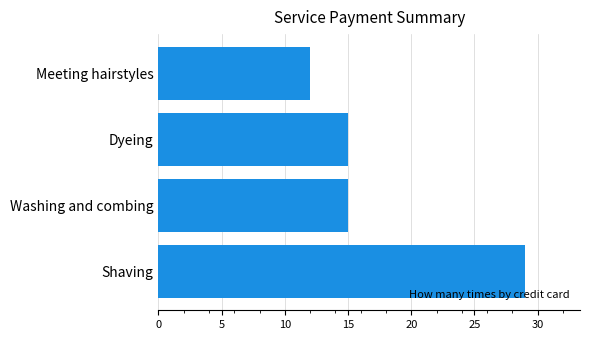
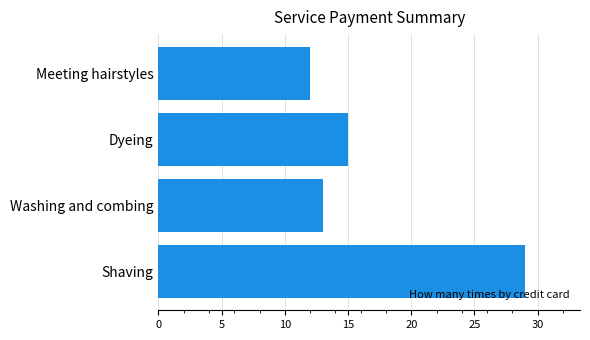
  {
    "Meeting hairstyles": 12,
    "Dyeing": 15,
-   "Washing and combing": 15,
+   "Washing and combing": 13,
    "Shaving": 29
  }
